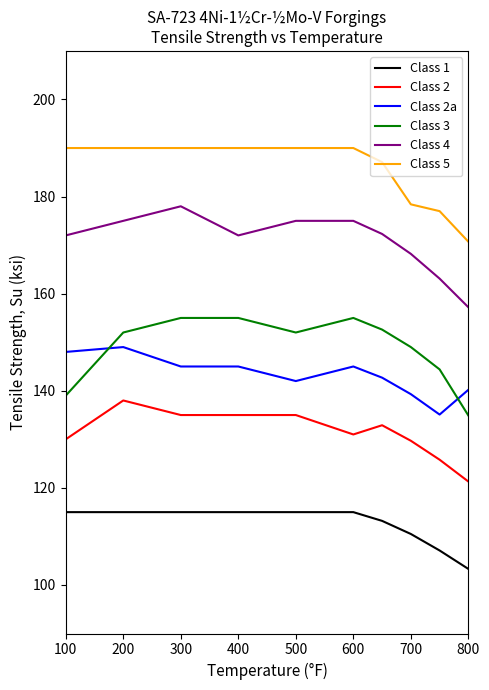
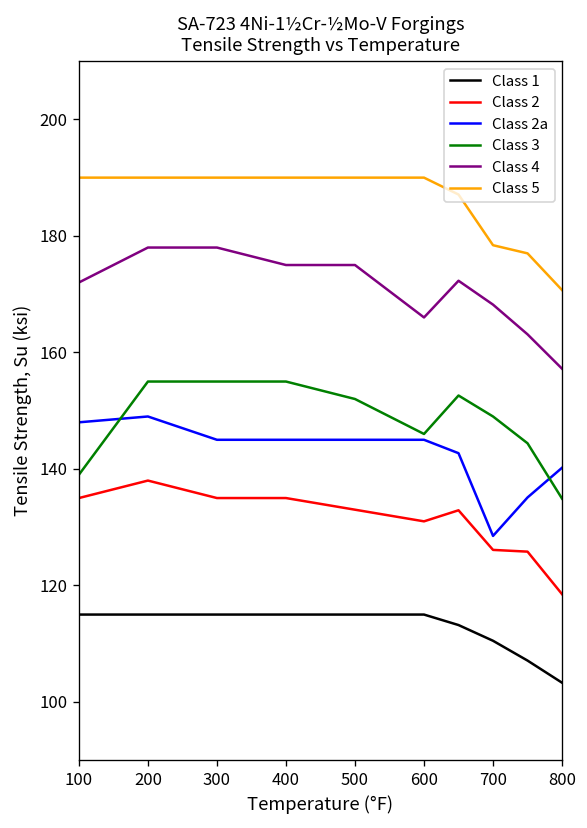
  {
    "Class 1": {
      "100": 115,
      "200": 115,
      "300": 115,
      "400": 115,
      "500": 115,
      "600": 115,
      "700": 111,
      "800": 103
    },
    "Class 2": {
-     "100": 130,
+     "100": 135,
      "200": 138,
      "300": 135,
      "400": 135,
-     "500": 135,
+     "500": 133,
      "600": 131,
-     "700": 130,
-     "800": 121
+     "700": 126,
+     "800": 119
    },
    "Class 2a": {
      "100": 148,
      "200": 149,
      "300": 145,
      "400": 145,
-     "500": 142,
+     "500": 145,
      "600": 145,
-     "700": 139,
+     "700": 129,
      "800": 140
    },
    "Class 3": {
      "100": 139,
-     "200": 152,
+     "200": 155,
      "300": 155,
      "400": 155,
      "500": 152,
-     "600": 155,
+     "600": 146,
      "700": 149,
      "800": 135
    },
    "Class 4": {
      "100": 172,
-     "200": 175,
+     "200": 178,
      "300": 178,
-     "400": 172,
+     "400": 175,
      "500": 175,
-     "600": 175,
+     "600": 166,
      "700": 168,
      "800": 157
    },
    "Class 5": {
      "100": 190,
      "200": 190,
      "300": 190,
      "400": 190,
      "500": 190,
      "600": 190,
      "700": 178,
      "800": 171
    }
  }
